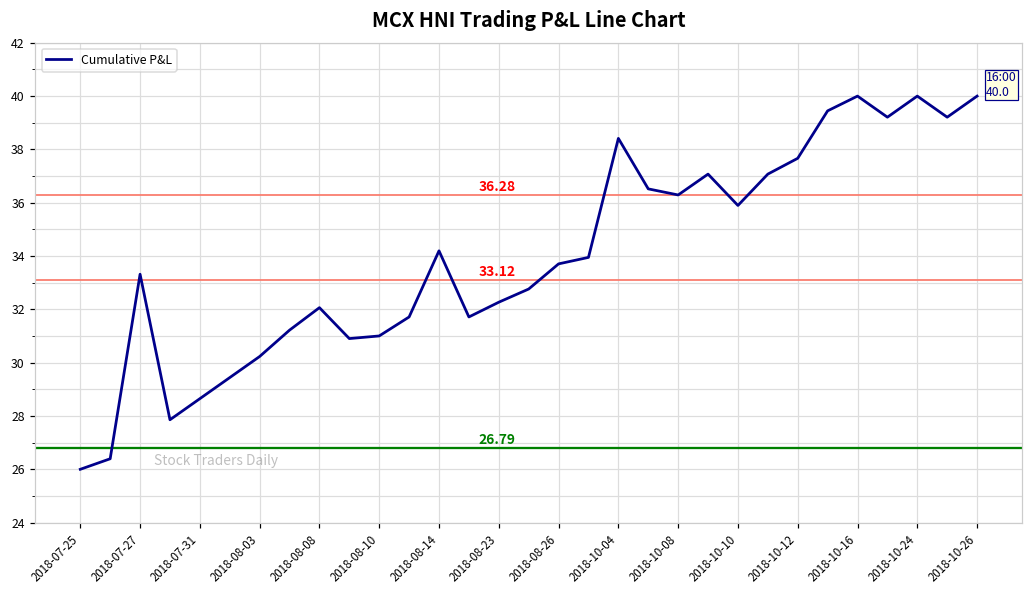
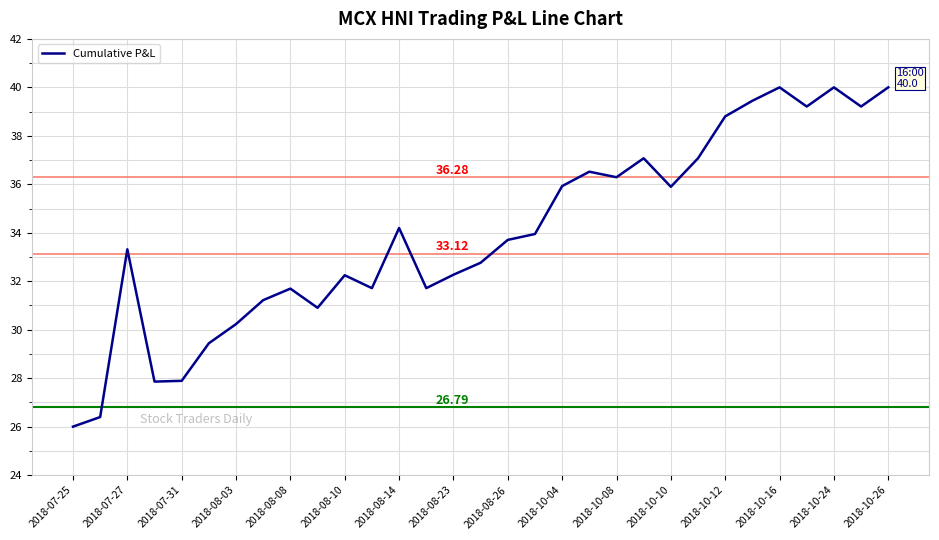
  {
    "2018-07-25": 26.0,
    "2018-07-27": 33.3,
-   "2018-07-31": 28.6,
+   "2018-07-31": 27.9,
    "2018-08-03": 30.2,
-   "2018-08-08": 32.1,
-   "2018-08-10": 31.0,
+   "2018-08-08": 31.7,
+   "2018-08-10": 32.2,
    "2018-08-14": 34.2,
    "2018-08-23": 32.3,
    "2018-08-26": 33.7,
-   "2018-10-04": 38.4,
+   "2018-10-04": 35.9,
    "2018-10-08": 36.3,
    "2018-10-10": 35.9,
-   "2018-10-12": 37.7,
+   "2018-10-12": 38.8,
    "2018-10-16": 40.0,
    "2018-10-24": 40.0
  }
